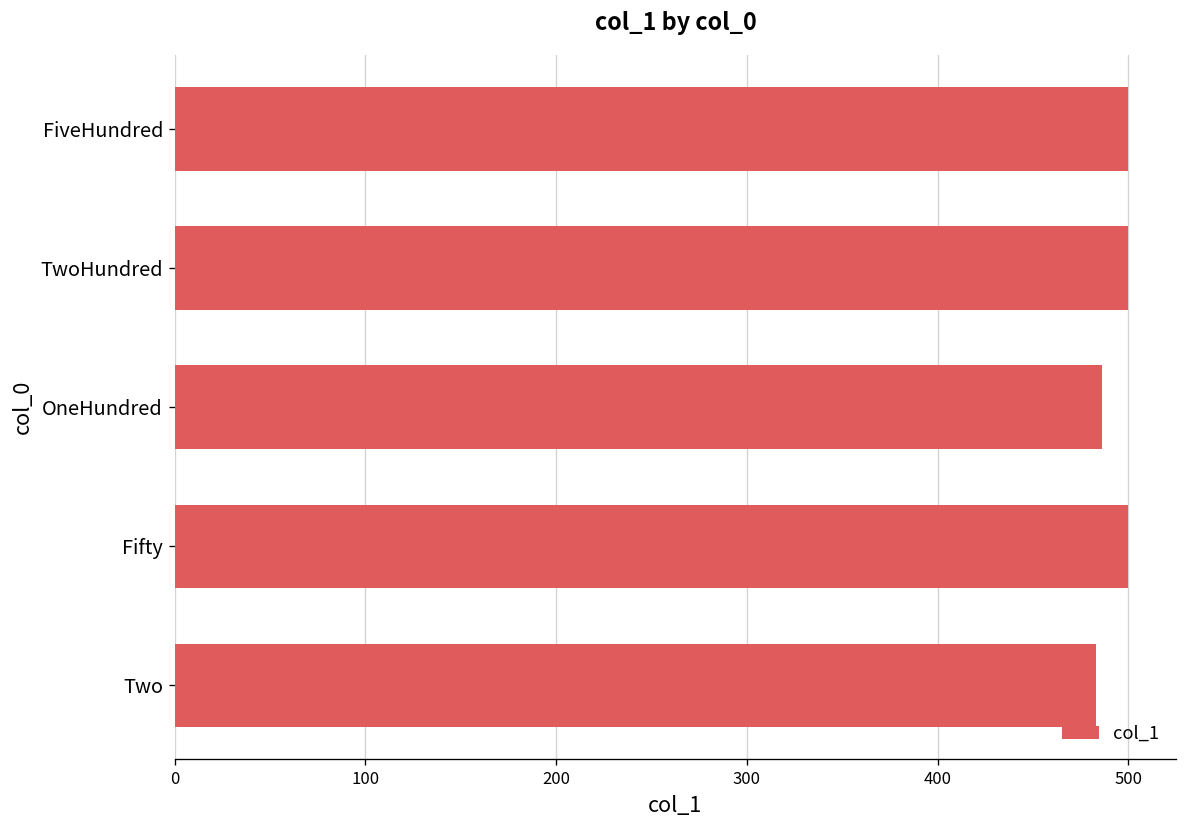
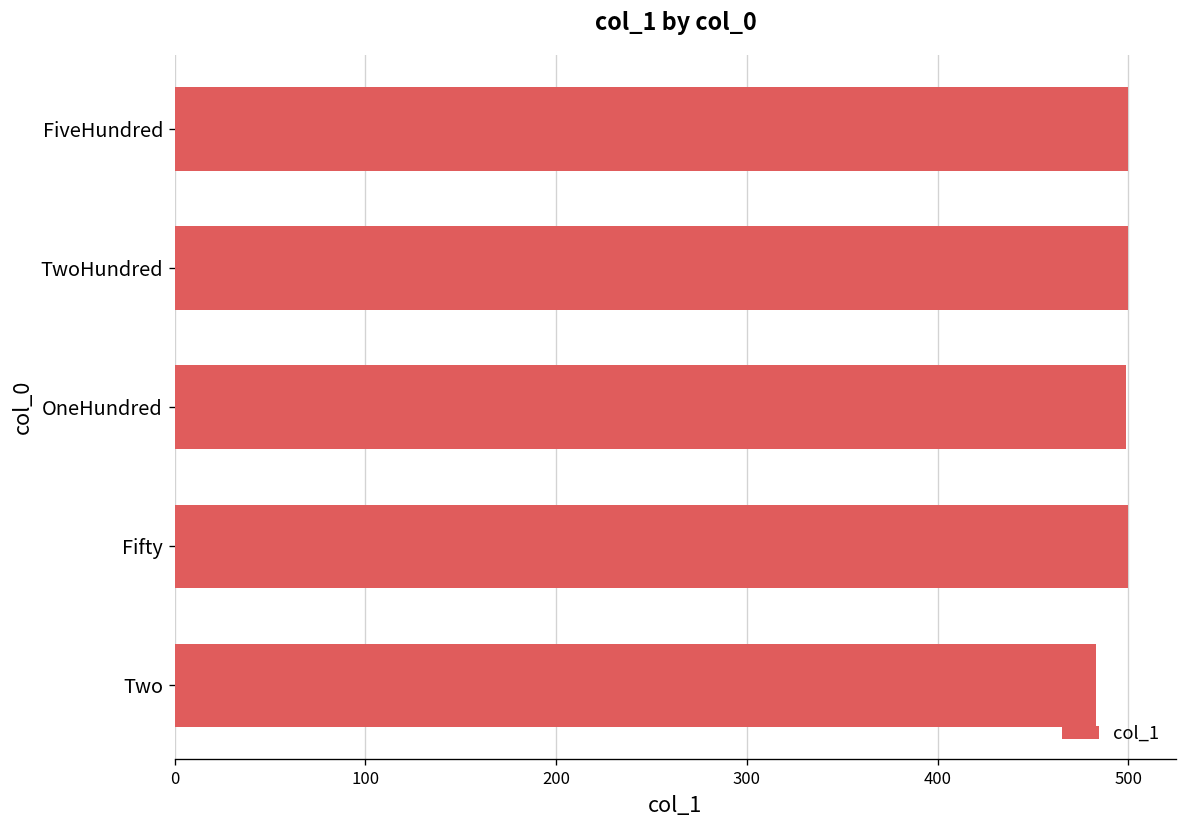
  {
    "FiveHundred": 500,
    "TwoHundred": 500,
-   "OneHundred": 486,
+   "OneHundred": 499,
    "Fifty": 500,
    "Two": 483
  }
